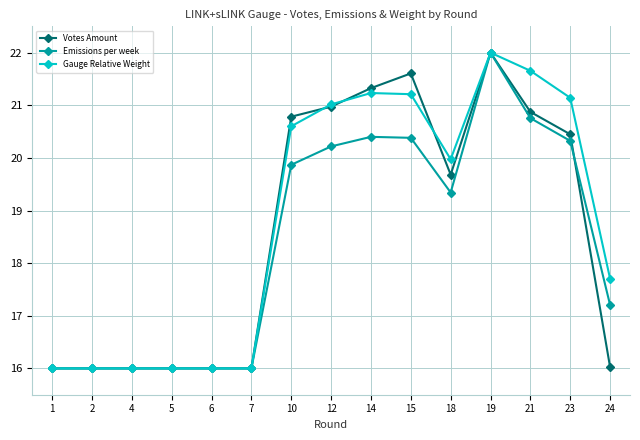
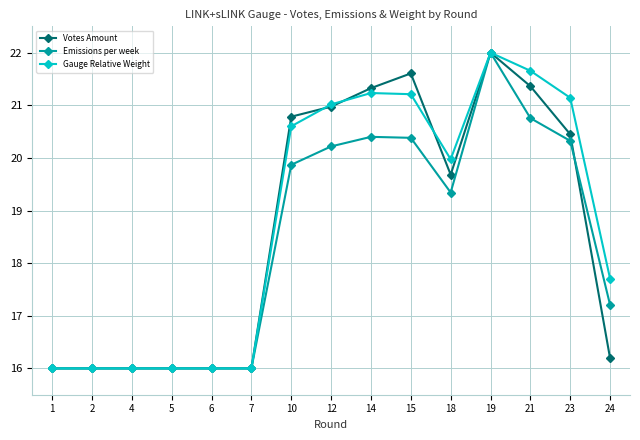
  {
    "Votes Amount": {
      "10": 20.8,
      "14": 21.3,
      "15": 21.6,
      "18": 19.7,
-     "21": 20.9,
+     "21": 21.4,
      "23": 20.4,
-     "24": 16.0
+     "24": 16.2
    }
  }
